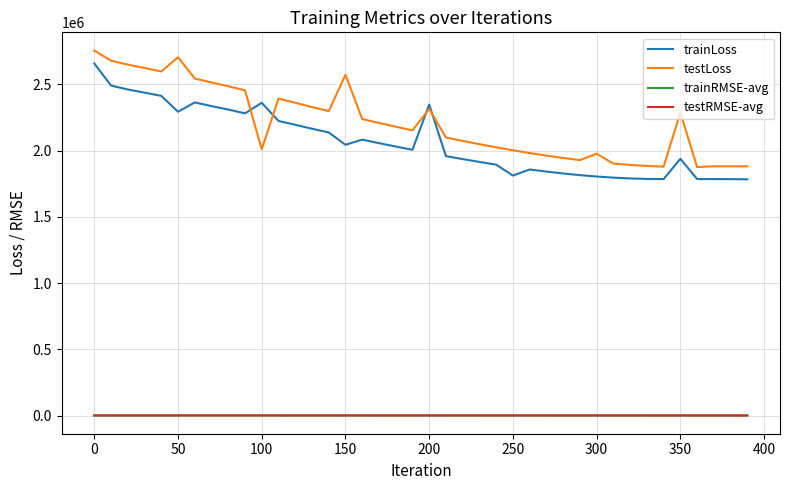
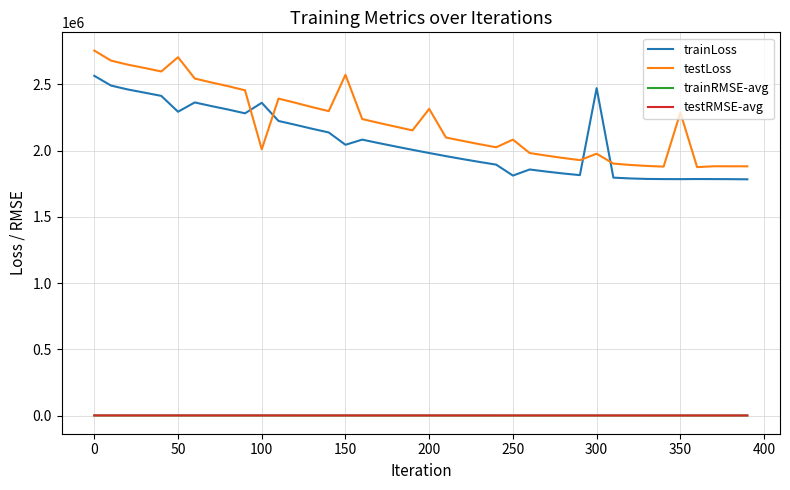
  {
    "trainLoss": {
-     "0": 2660000,
+     "0": 2560000,
      "50": 2290000,
      "100": 2360000,
      "150": 2040000,
-     "200": 2350000,
+     "200": 1980000,
      "250": 1810000,
-     "300": 1800000,
-     "350": 1940000
+     "300": 2470000,
+     "350": 1790000
    },
    "testLoss": {
      "0": 2760000,
      "50": 2710000,
      "100": 2010000,
      "150": 2570000,
      "200": 2320000,
-     "250": 2000000,
+     "250": 2080000,
      "300": 1980000
    }
  }
